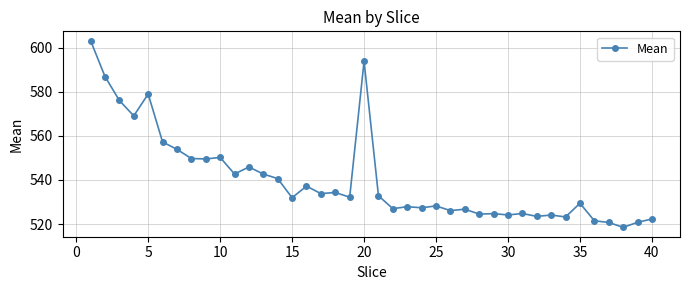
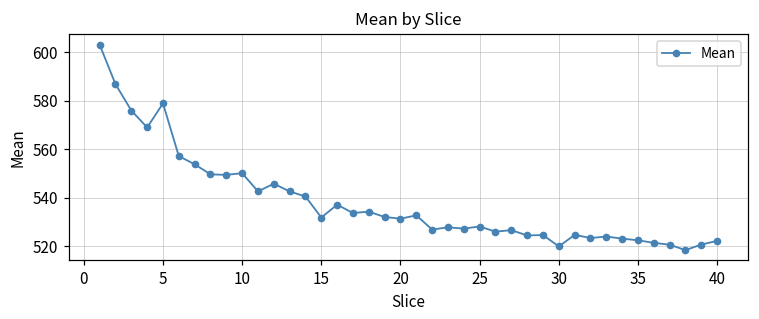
  {
    "5": 579,
    "10": 550,
    "15": 532,
-   "20": 594,
+   "20": 531,
    "25": 528,
-   "30": 524,
-   "35": 529,
+   "30": 520,
+   "35": 523,
    "40": 522
  }
